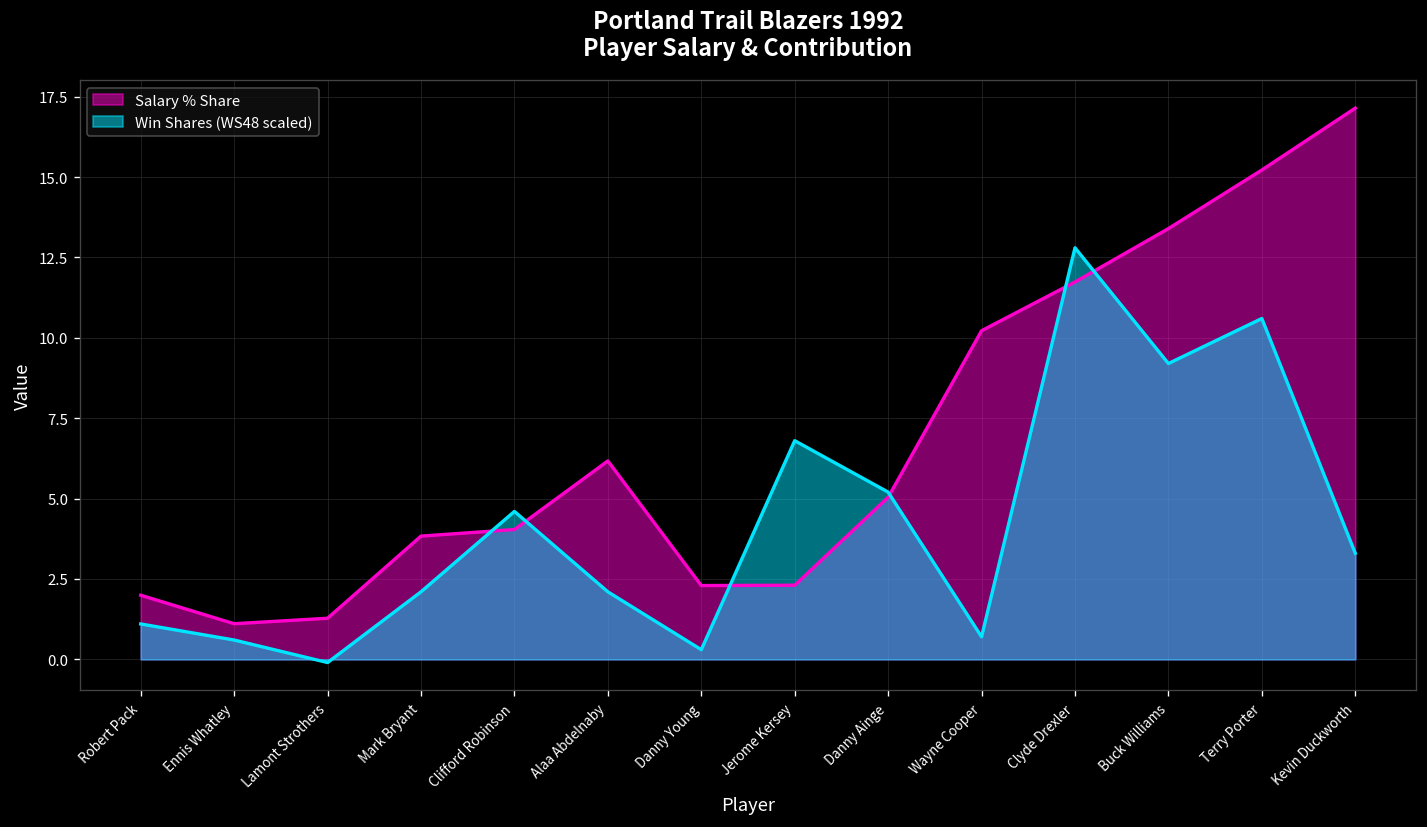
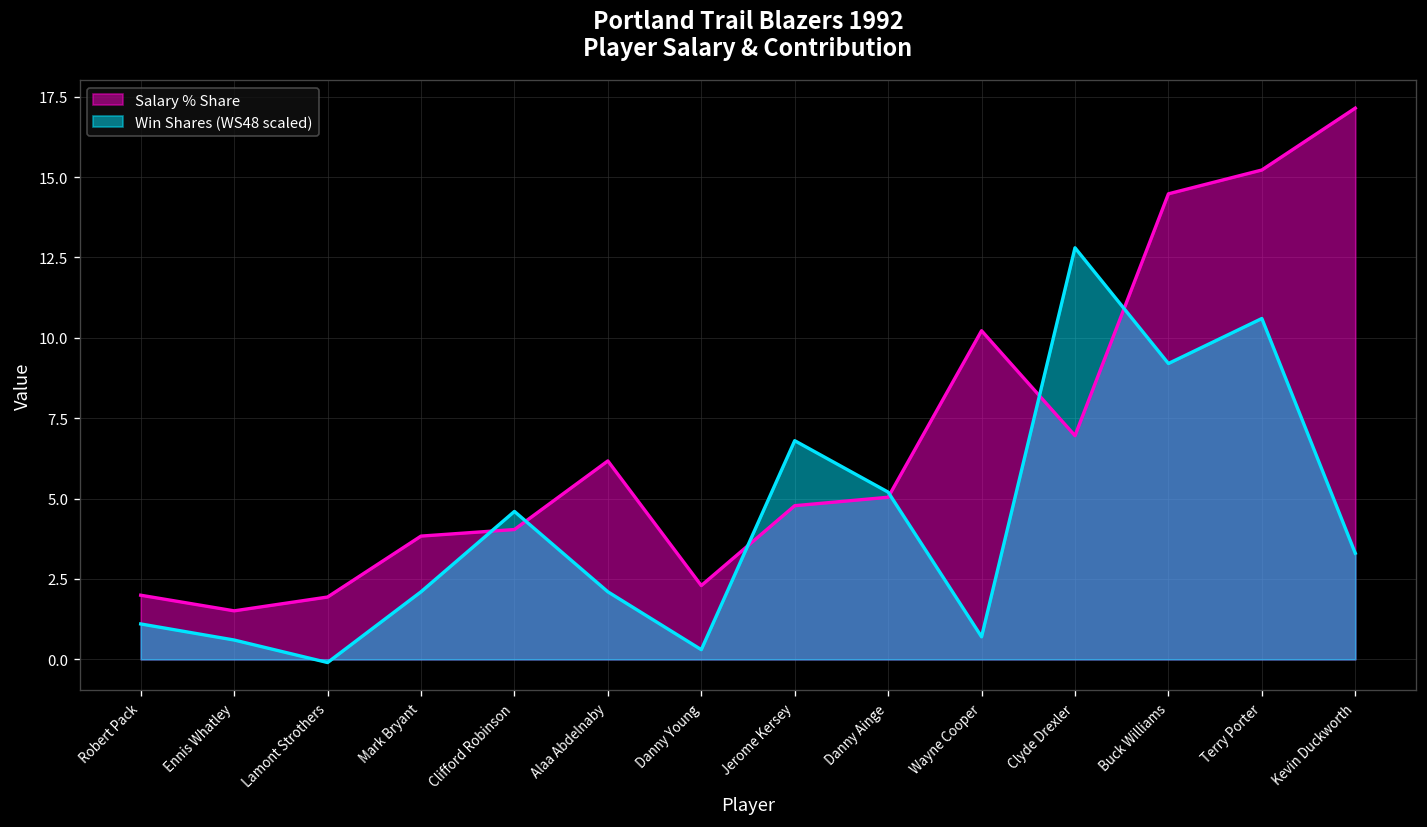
  {
    "Salary % Share": {
      "Robert Pack": 2.0,
-     "Ennis Whatley": 1.1,
-     "Lamont Strothers": 1.3,
+     "Ennis Whatley": 1.5,
+     "Lamont Strothers": 1.9,
      "Mark Bryant": 3.8,
      "Clifford Robinson": 4.0,
      "Alaa Abdelnaby": 6.2,
      "Danny Young": 2.3,
-     "Jerome Kersey": 2.3,
+     "Jerome Kersey": 4.8,
      "Danny Ainge": 5.0,
      "Wayne Cooper": 10.2,
-     "Clyde Drexler": 11.7,
-     "Buck Williams": 13.4,
+     "Clyde Drexler": 7.0,
+     "Buck Williams": 14.5,
      "Terry Porter": 15.2,
      "Kevin Duckworth": 17.1
    }
  }
